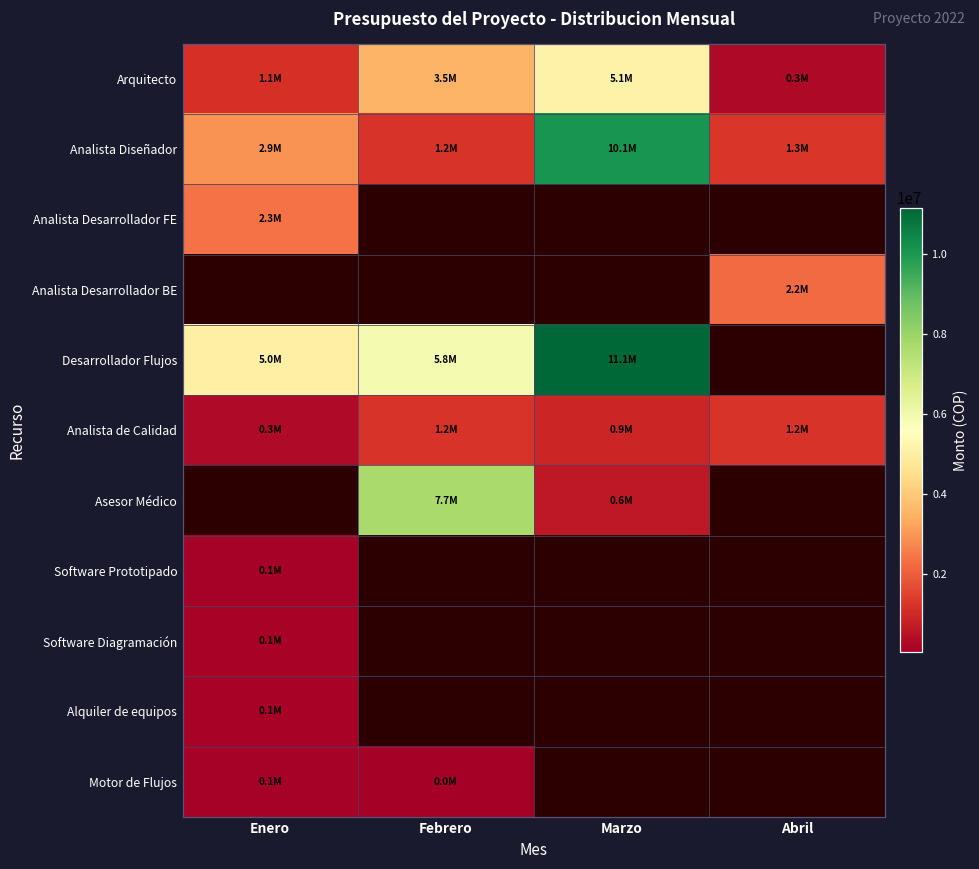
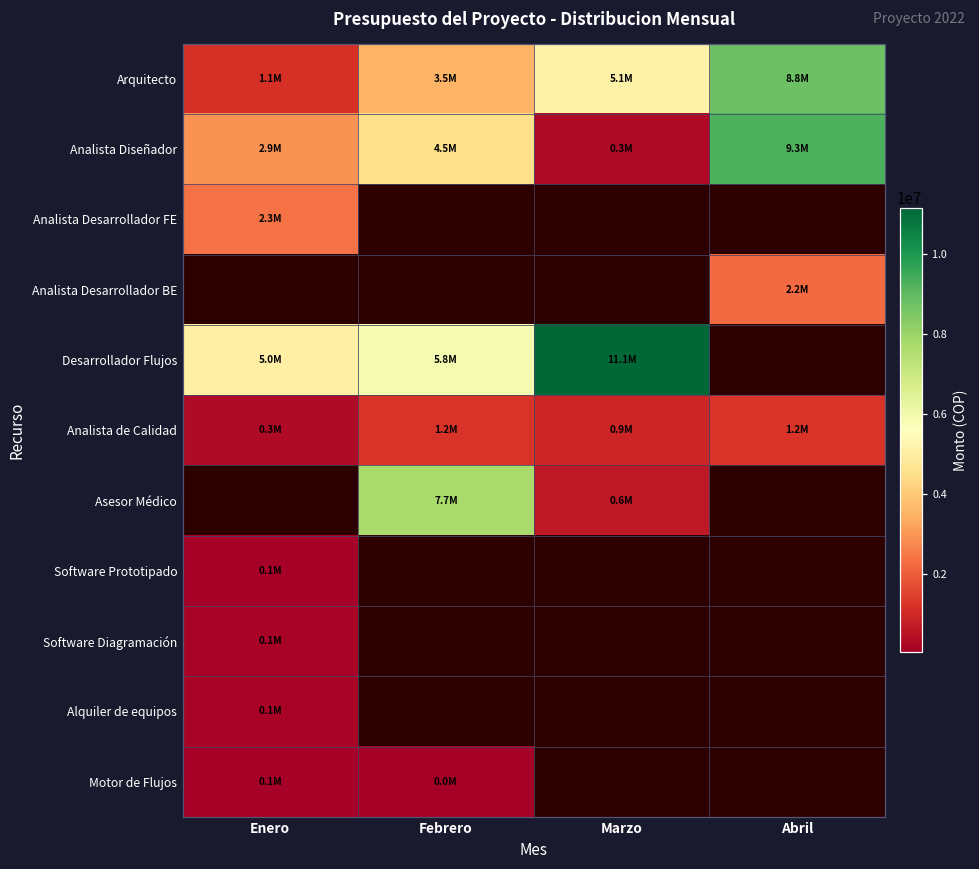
  {
    "Arquitecto": {
      "Enero": "1.1M",
      "Febrero": "3.5M",
      "Marzo": "5.1M",
-     "Abril": "0.3M"
+     "Abril": "8.8M"
    },
    "Analista Diseñador": {
      "Enero": "2.9M",
-     "Febrero": "1.2M",
-     "Marzo": "10.1M",
-     "Abril": "1.3M"
+     "Febrero": "4.5M",
+     "Marzo": "0.3M",
+     "Abril": "9.3M"
    },
    "Analista Desarrollador FE": {
      "Enero": "2.3M"
    },
    "Analista Desarrollador BE": {
      "Abril": "2.2M"
    },
    "Desarrollador Flujos": {
      "Enero": "5.0M",
      "Febrero": "5.8M",
      "Marzo": "11.1M"
    },
    "Analista de Calidad": {
      "Enero": "0.3M",
      "Febrero": "1.2M",
      "Marzo": "0.9M",
      "Abril": "1.2M"
    },
    "Asesor Médico": {
      "Febrero": "7.7M",
      "Marzo": "0.6M"
    },
    "Software Prototipado": {
      "Enero": "0.1M"
    },
    "Software Diagramación": {
      "Enero": "0.1M"
    },
    "Alquiler de equipos": {
      "Enero": "0.1M"
    },
    "Motor de Flujos": {
      "Enero": "0.1M",
      "Febrero": "0.0M"
    }
  }
